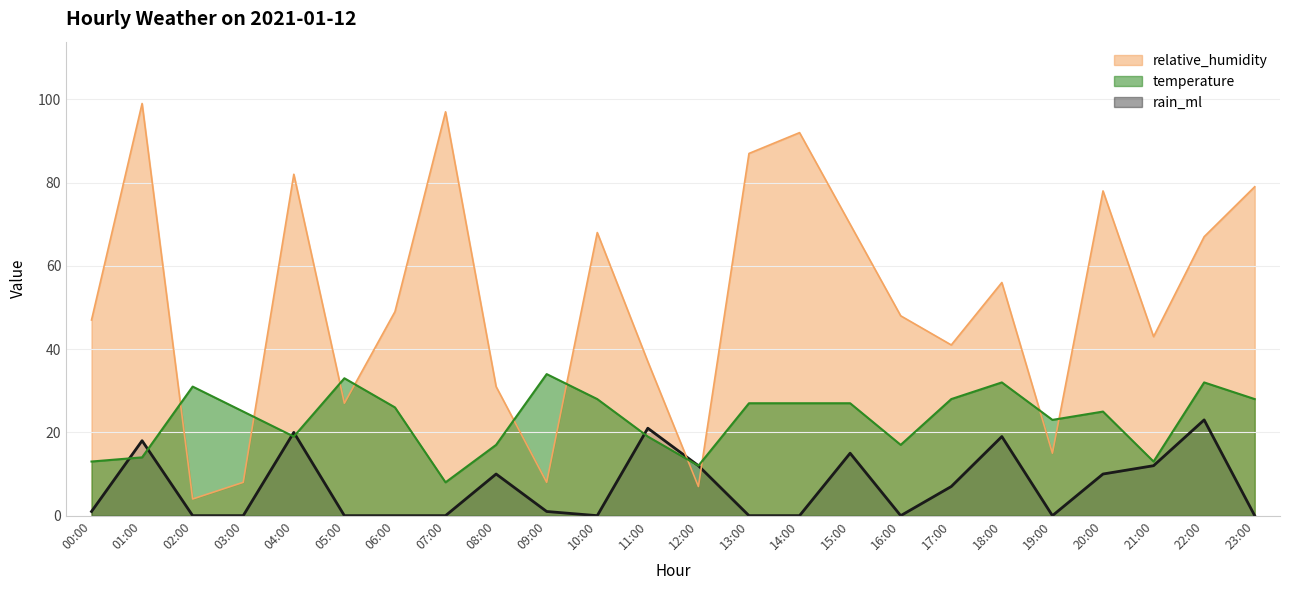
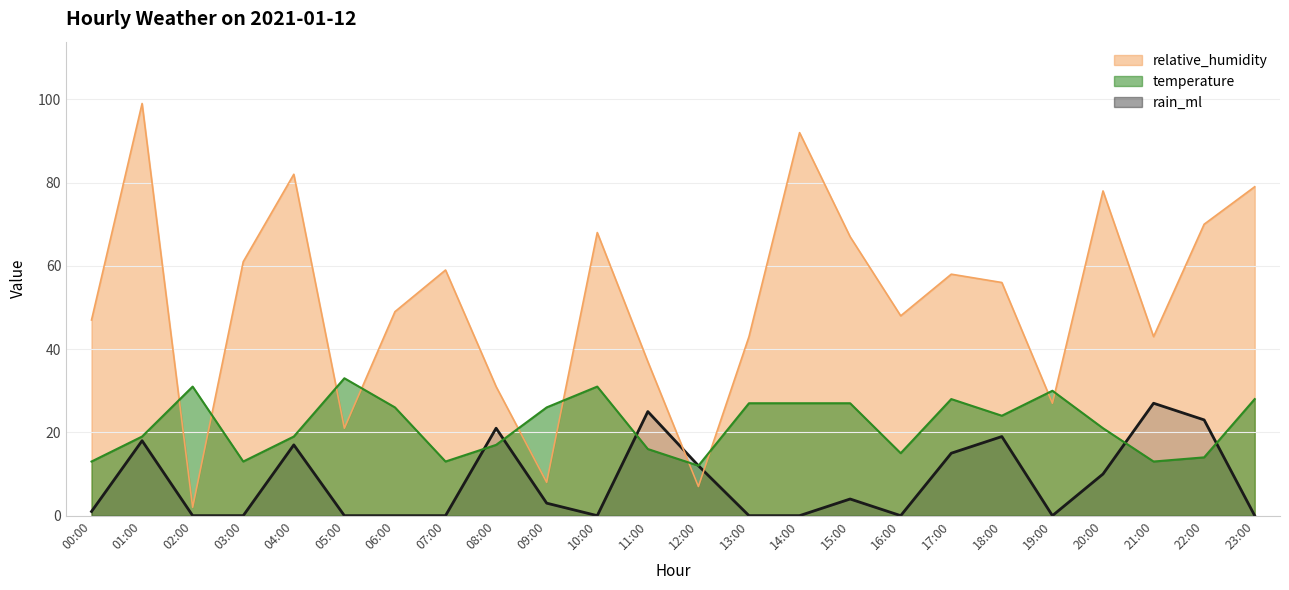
  {
    "relative_humidity": {
      "00:00": 47,
      "01:00": 99,
-     "02:00": 4,
-     "03:00": 8,
+     "02:00": 2,
+     "03:00": 61,
      "04:00": 82,
-     "05:00": 27,
+     "05:00": 21,
      "06:00": 49,
-     "07:00": 97,
+     "07:00": 59,
      "08:00": 31,
      "09:00": 8,
      "10:00": 68,
      "11:00": 37,
      "12:00": 7,
-     "13:00": 87,
+     "13:00": 43,
      "14:00": 92,
-     "15:00": 70,
+     "15:00": 67,
      "16:00": 48,
-     "17:00": 41,
+     "17:00": 58,
      "18:00": 56,
-     "19:00": 15,
+     "19:00": 27,
      "20:00": 78,
      "21:00": 43,
-     "22:00": 67,
+     "22:00": 70,
      "23:00": 79
    },
    "temperature": {
      "00:00": 13,
-     "01:00": 14,
+     "01:00": 19,
      "02:00": 31,
-     "03:00": 25,
+     "03:00": 13,
      "04:00": 19,
      "05:00": 33,
      "06:00": 26,
-     "07:00": 8,
+     "07:00": 13,
      "08:00": 17,
-     "09:00": 34,
-     "10:00": 28,
-     "11:00": 19,
+     "09:00": 26,
+     "10:00": 31,
+     "11:00": 16,
      "13:00": 27,
      "14:00": 27,
      "15:00": 27,
-     "16:00": 17,
+     "16:00": 15,
      "17:00": 28,
-     "18:00": 32,
-     "19:00": 23,
-     "20:00": 25,
+     "18:00": 24,
+     "19:00": 30,
+     "20:00": 21,
      "21:00": 13,
-     "22:00": 32,
+     "22:00": 14,
      "23:00": 28
    },
    "rain_ml": {
      "00:00": 1,
      "01:00": 18,
      "02:00": 0,
      "03:00": 0,
-     "04:00": 20,
+     "04:00": 17,
      "05:00": 0,
      "06:00": 0,
      "07:00": 0,
-     "08:00": 10,
-     "09:00": 1,
+     "08:00": 21,
+     "09:00": 3,
      "10:00": 0,
-     "11:00": 21,
+     "11:00": 25,
      "13:00": 0,
      "14:00": 0,
-     "15:00": 15,
+     "15:00": 4,
      "16:00": 0,
-     "17:00": 7,
+     "17:00": 15,
      "18:00": 19,
      "19:00": 0,
      "20:00": 10,
-     "21:00": 12,
+     "21:00": 27,
      "22:00": 23,
      "23:00": 0
    }
  }
